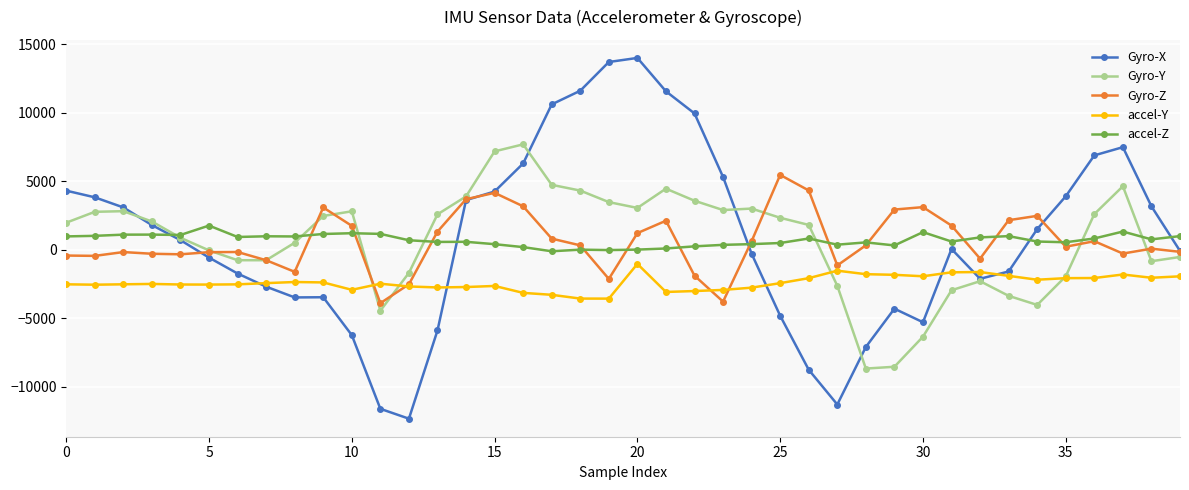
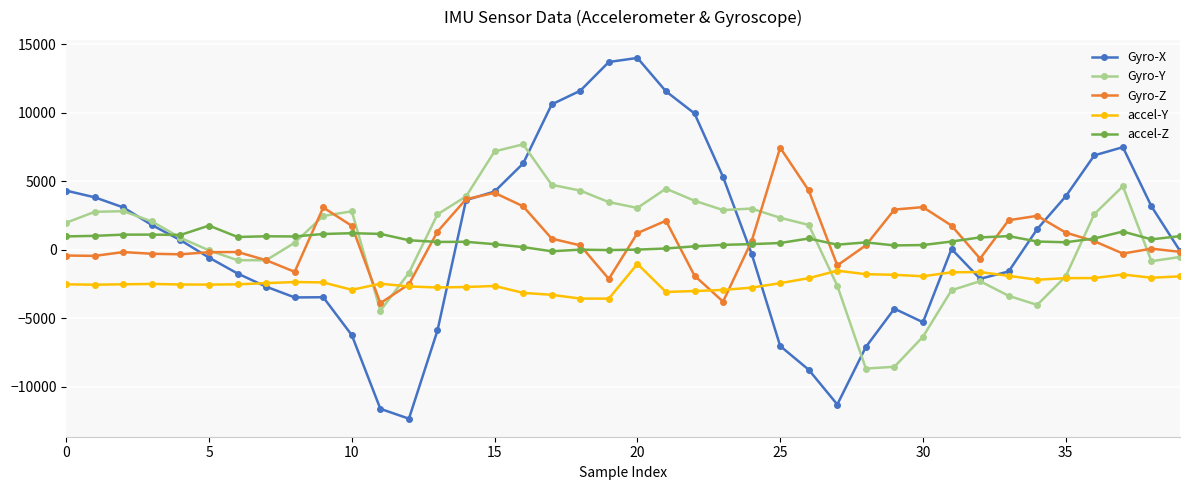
  {
    "Gyro-X": {
      "0": 4300,
      "5": -600,
      "10": -6200,
      "20": 14000,
-     "25": -4800,
+     "25": -7000,
      "30": -5300,
      "35": 3900
    },
    "Gyro-Y": {
      "0": 2000,
      "10": 2800,
      "15": 7200,
      "20": 3000,
      "25": 2300,
      "30": -6300
    },
    "Gyro-Z": {
      "0": -400,
      "10": 1700,
      "20": 1200,
-     "25": 5500,
+     "25": 7400,
      "30": 3100,
-     "35": 200
+     "35": 1200
    },
    "accel-Y": {
      "0": -2500,
      "5": -2500,
      "10": -2900,
      "15": -2600,
      "20": -1000,
      "25": -2400,
      "30": -1900
    },
    "accel-Z": {
      "0": 1000,
      "5": 1800,
      "10": 1200,
      "15": 400,
      "20": 0,
      "25": 500,
-     "30": 1300,
+     "30": 300,
      "35": 500
    }
  }
